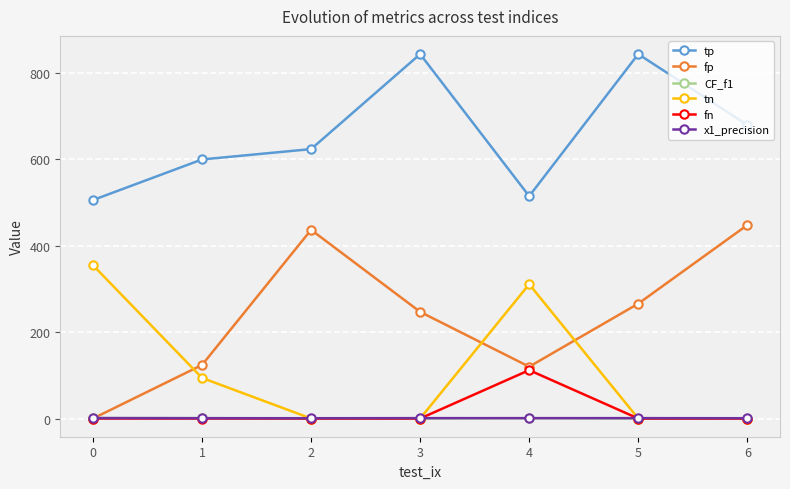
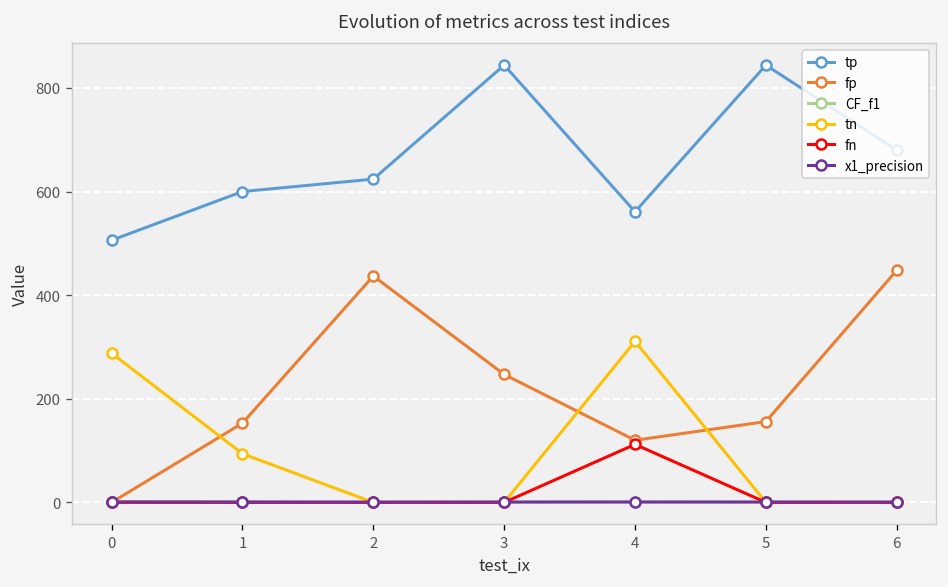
  {
    "tp": {
      "0": 510,
      "1": 600,
      "2": 620,
      "3": 840,
-     "4": 520,
+     "4": 560,
      "5": 840
    },
    "fp": {
-     "1": 120,
+     "1": 150,
      "2": 440,
      "3": 250,
      "4": 120,
-     "5": 270,
+     "5": 160,
      "6": 450
    },
    "tn": {
-     "0": 360,
+     "0": 290,
      "1": 90,
      "4": 310
    },
    "fn": {
      "4": 110
    }
  }
